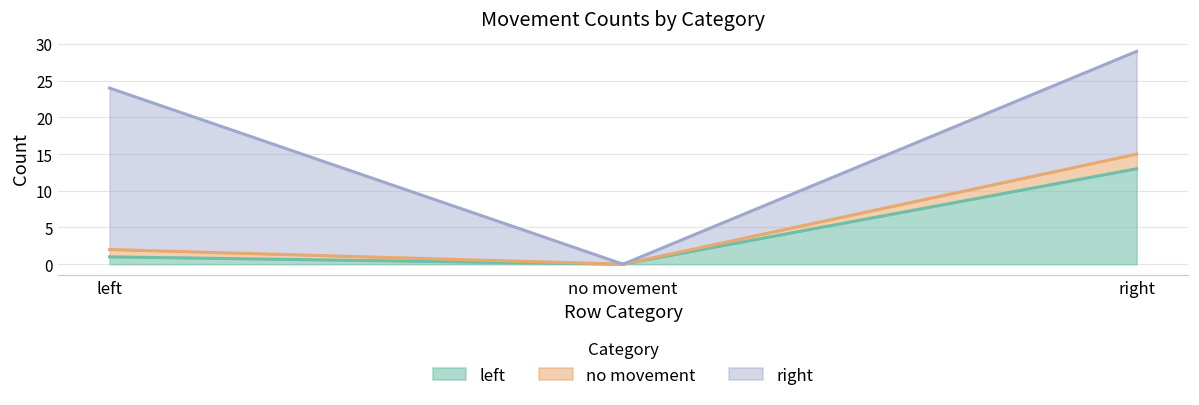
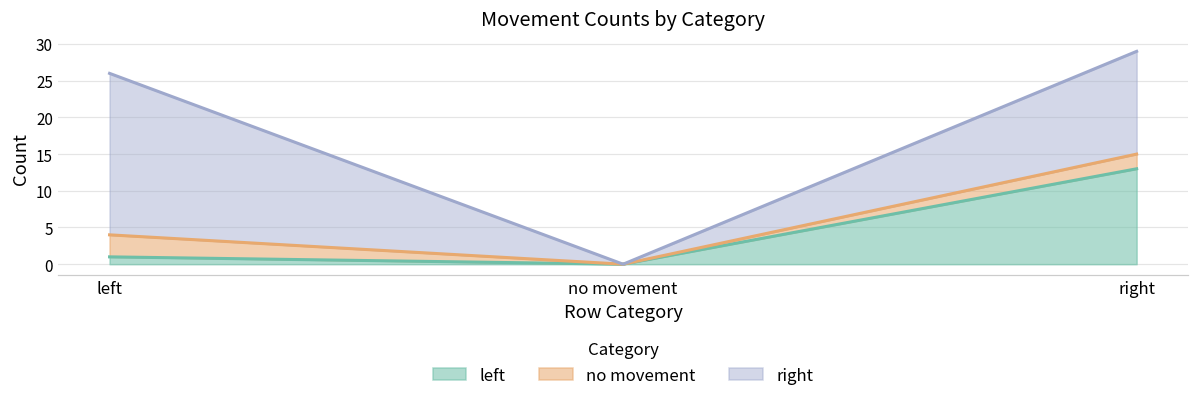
  {
    "left": {
      "left": 1,
      "right": 13
    },
    "no movement": {
-     "left": 1,
+     "left": 3,
      "right": 2
    },
    "right": {
      "left": 22,
      "right": 14
    }
  }
